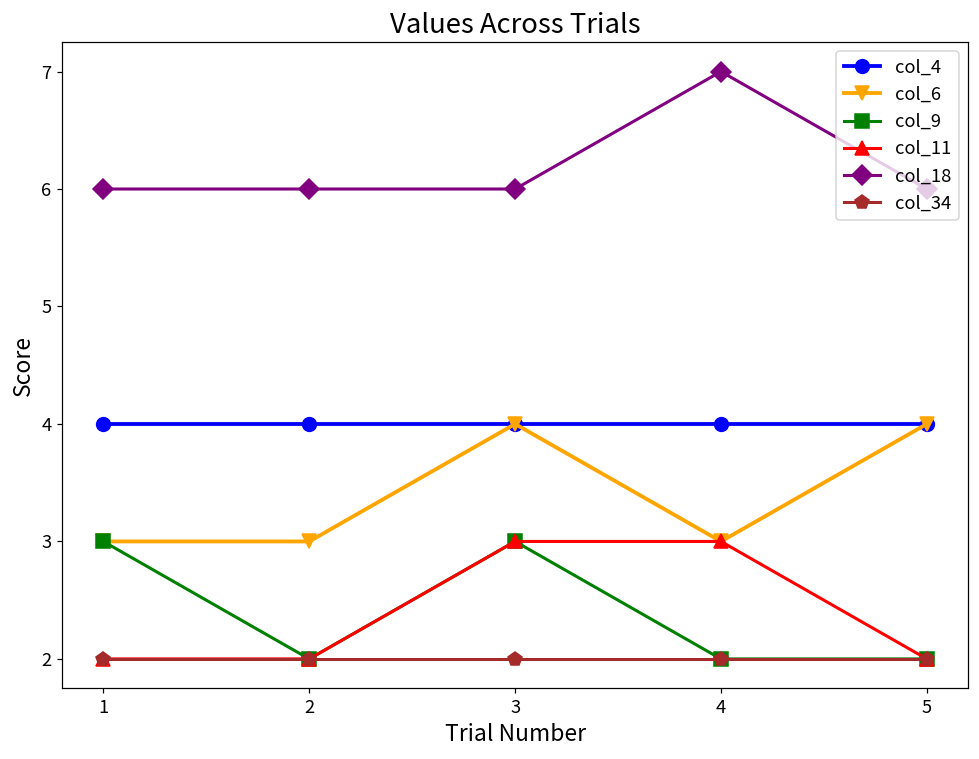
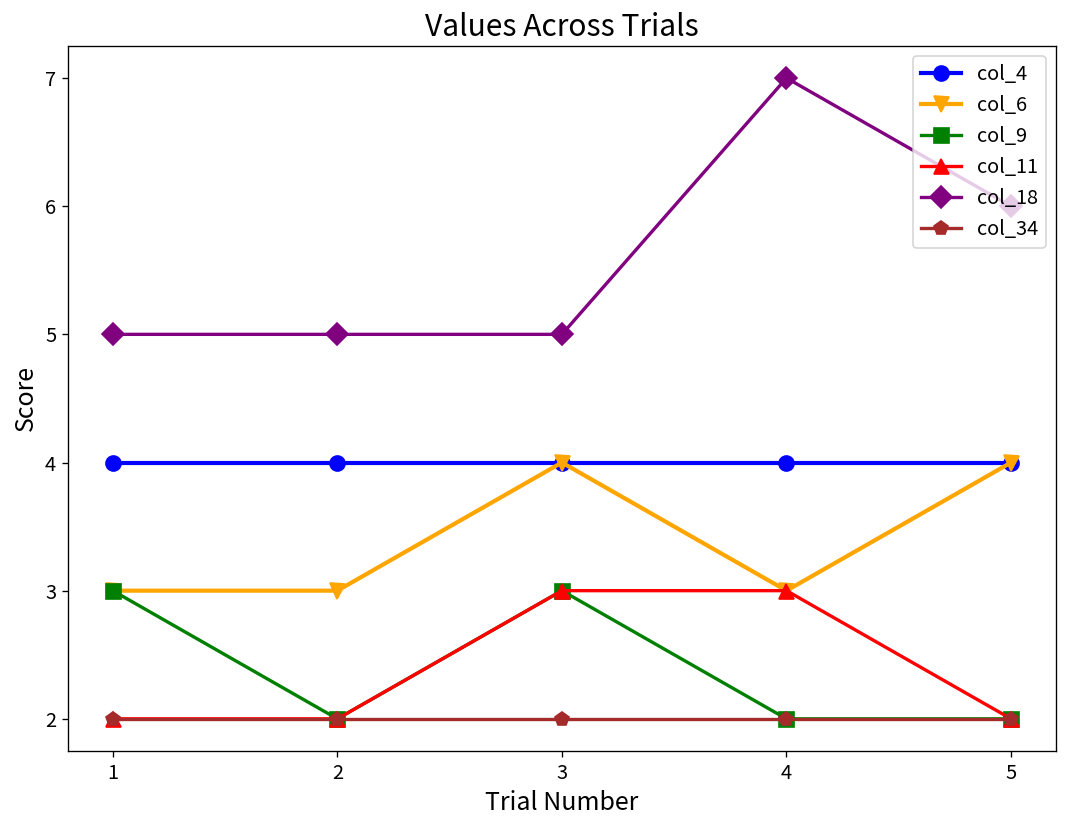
  {
    "col_4": {
      "1": 4,
      "2": 4,
      "4": 4
    },
    "col_6": {
      "2": 3
    },
    "col_18": {
-     "1": 6,
-     "2": 6,
-     "3": 6,
+     "1": 5,
+     "2": 5,
+     "3": 5,
      "4": 7
    },
    "col_34": {
      "3": 2
    }
  }
